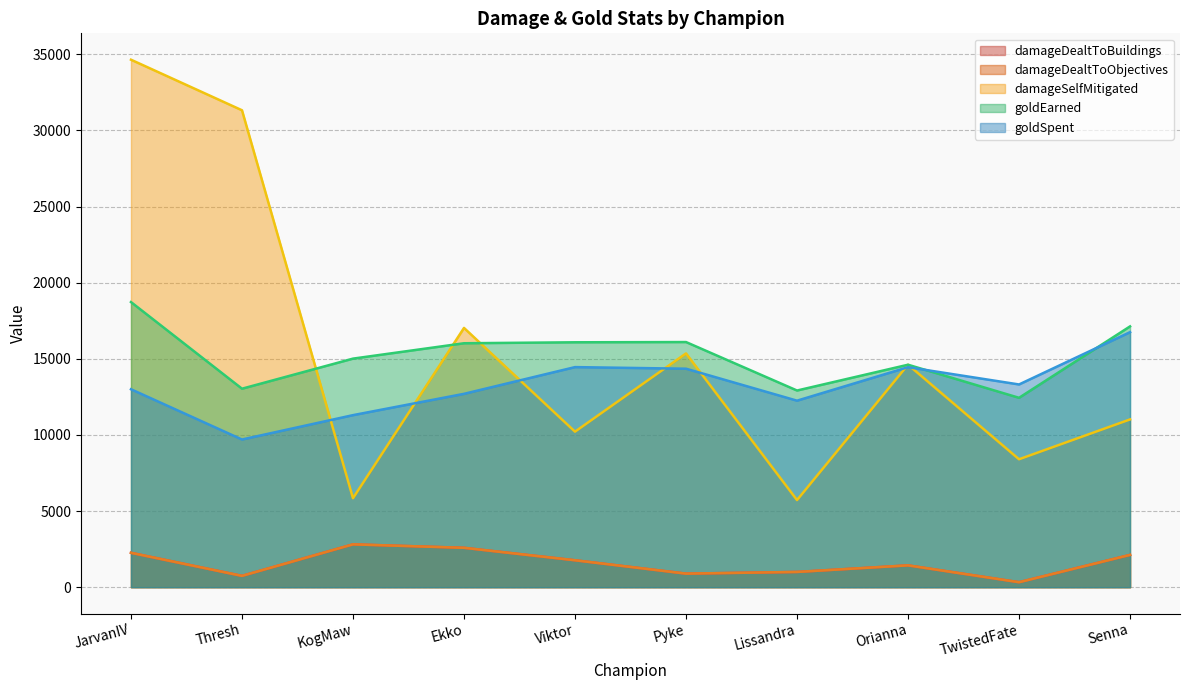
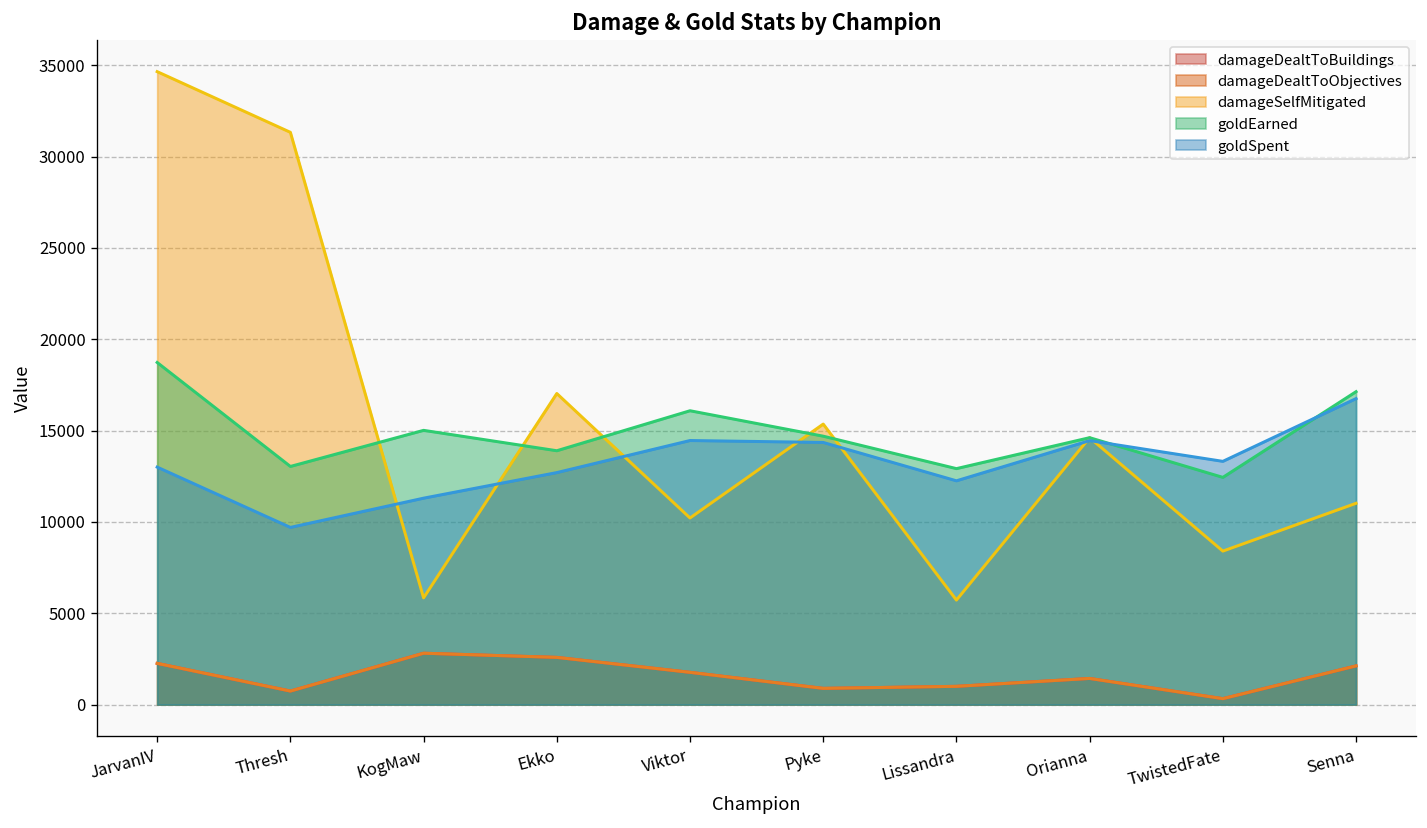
  {
    "goldEarned": {
      "JarvanIV": 18700,
      "Thresh": 13000,
      "KogMaw": 15000,
-     "Ekko": 16000,
+     "Ekko": 13900,
      "Viktor": 16100,
-     "Pyke": 16100,
+     "Pyke": 14700,
      "Lissandra": 12900,
      "TwistedFate": 12400,
      "Senna": 17100
    },
    "goldSpent": {
      "JarvanIV": 13000,
      "Thresh": 9700,
      "KogMaw": 11300,
      "Ekko": 12700,
      "Viktor": 14500,
      "Pyke": 14400,
      "Lissandra": 12300,
      "TwistedFate": 13300,
      "Senna": 16800
    }
  }
